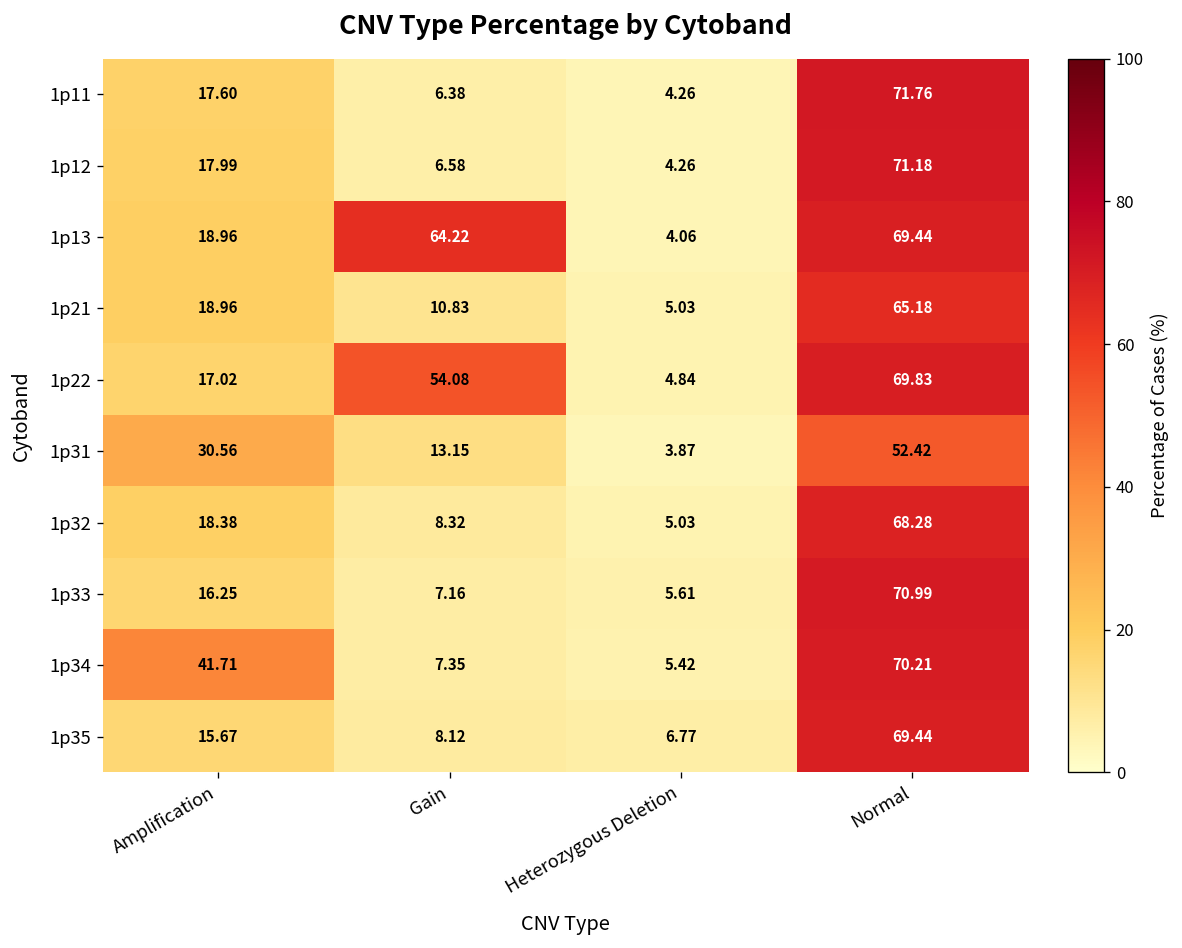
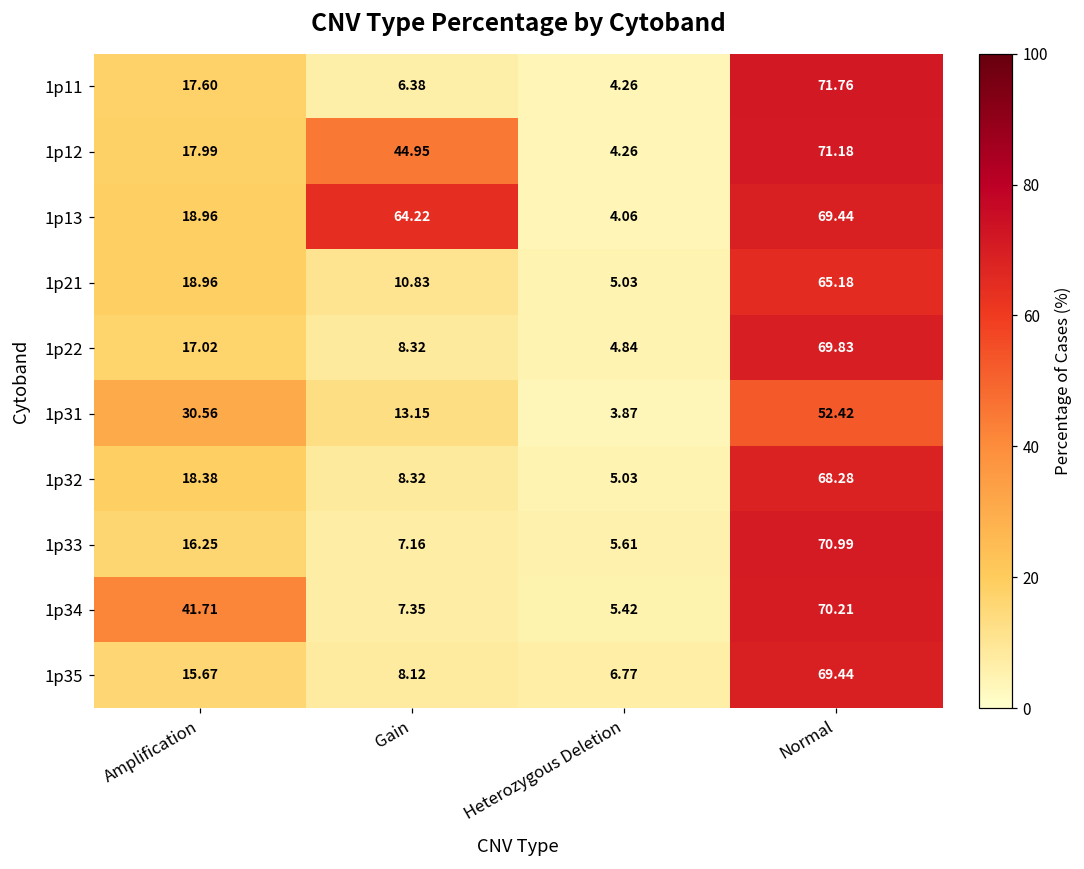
  {
    "1p11": {
      "Amplification": 17.60,
      "Gain": 6.38,
      "Heterozygous Deletion": 4.26,
      "Normal": 71.76
    },
    "1p12": {
      "Amplification": 17.99,
-     "Gain": 6.58,
+     "Gain": 44.95,
      "Heterozygous Deletion": 4.26,
      "Normal": 71.18
    },
    "1p13": {
      "Amplification": 18.96,
      "Gain": 64.22,
      "Heterozygous Deletion": 4.06,
      "Normal": 69.44
    },
    "1p21": {
      "Amplification": 18.96,
      "Gain": 10.83,
      "Heterozygous Deletion": 5.03,
      "Normal": 65.18
    },
    "1p22": {
      "Amplification": 17.02,
-     "Gain": 54.08,
+     "Gain": 8.32,
      "Heterozygous Deletion": 4.84,
      "Normal": 69.83
    },
    "1p31": {
      "Amplification": 30.56,
      "Gain": 13.15,
      "Heterozygous Deletion": 3.87,
      "Normal": 52.42
    },
    "1p32": {
      "Amplification": 18.38,
      "Gain": 8.32,
      "Heterozygous Deletion": 5.03,
      "Normal": 68.28
    },
    "1p33": {
      "Amplification": 16.25,
      "Gain": 7.16,
      "Heterozygous Deletion": 5.61,
      "Normal": 70.99
    },
    "1p34": {
      "Amplification": 41.71,
      "Gain": 7.35,
      "Heterozygous Deletion": 5.42,
      "Normal": 70.21
    },
    "1p35": {
      "Amplification": 15.67,
      "Gain": 8.12,
      "Heterozygous Deletion": 6.77,
      "Normal": 69.44
    }
  }
